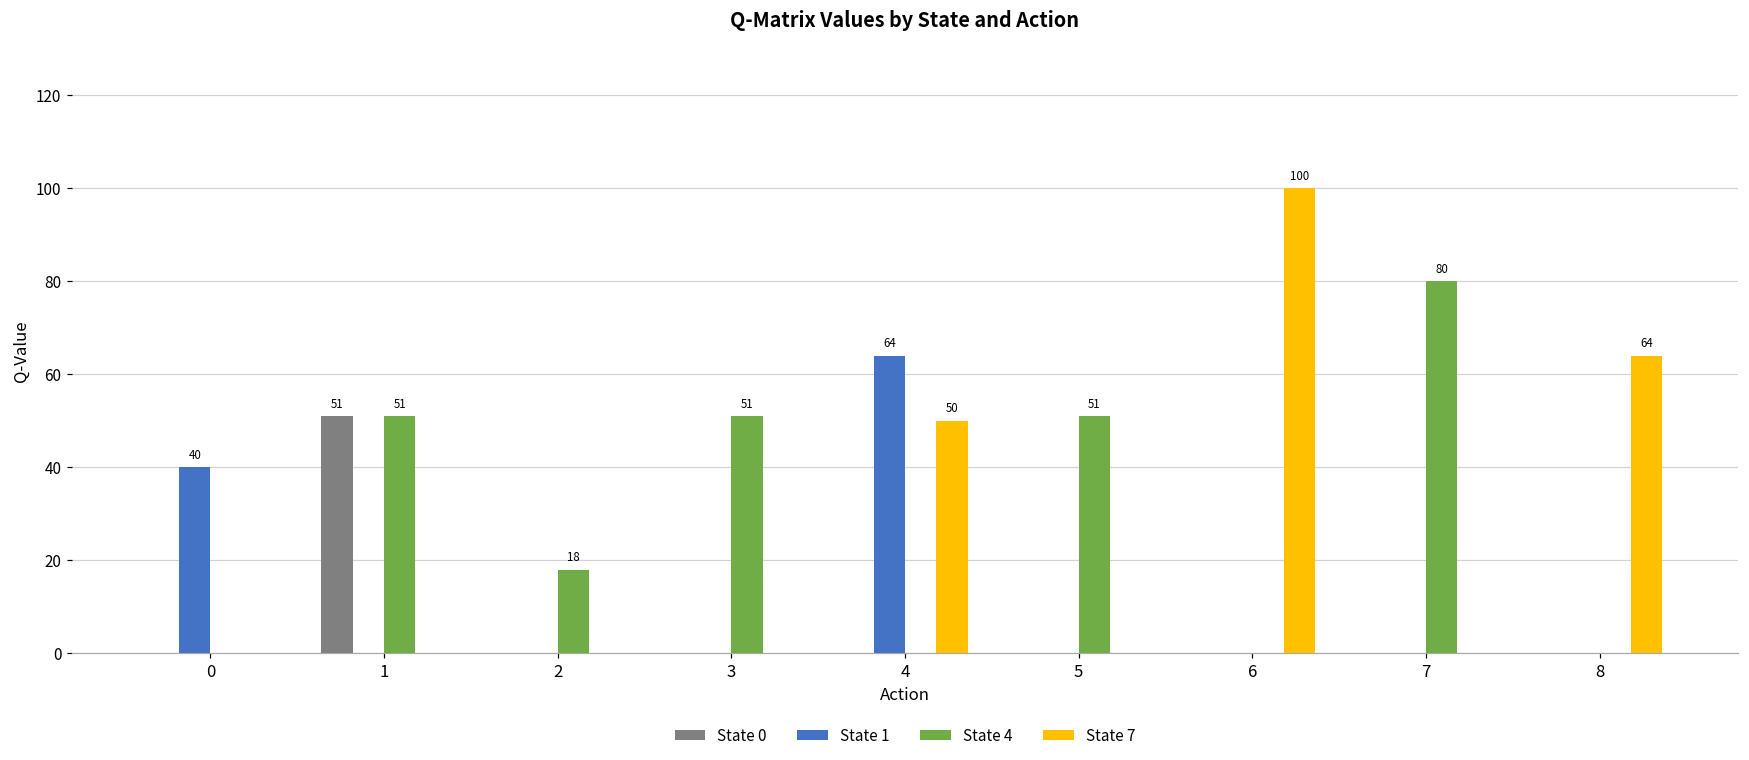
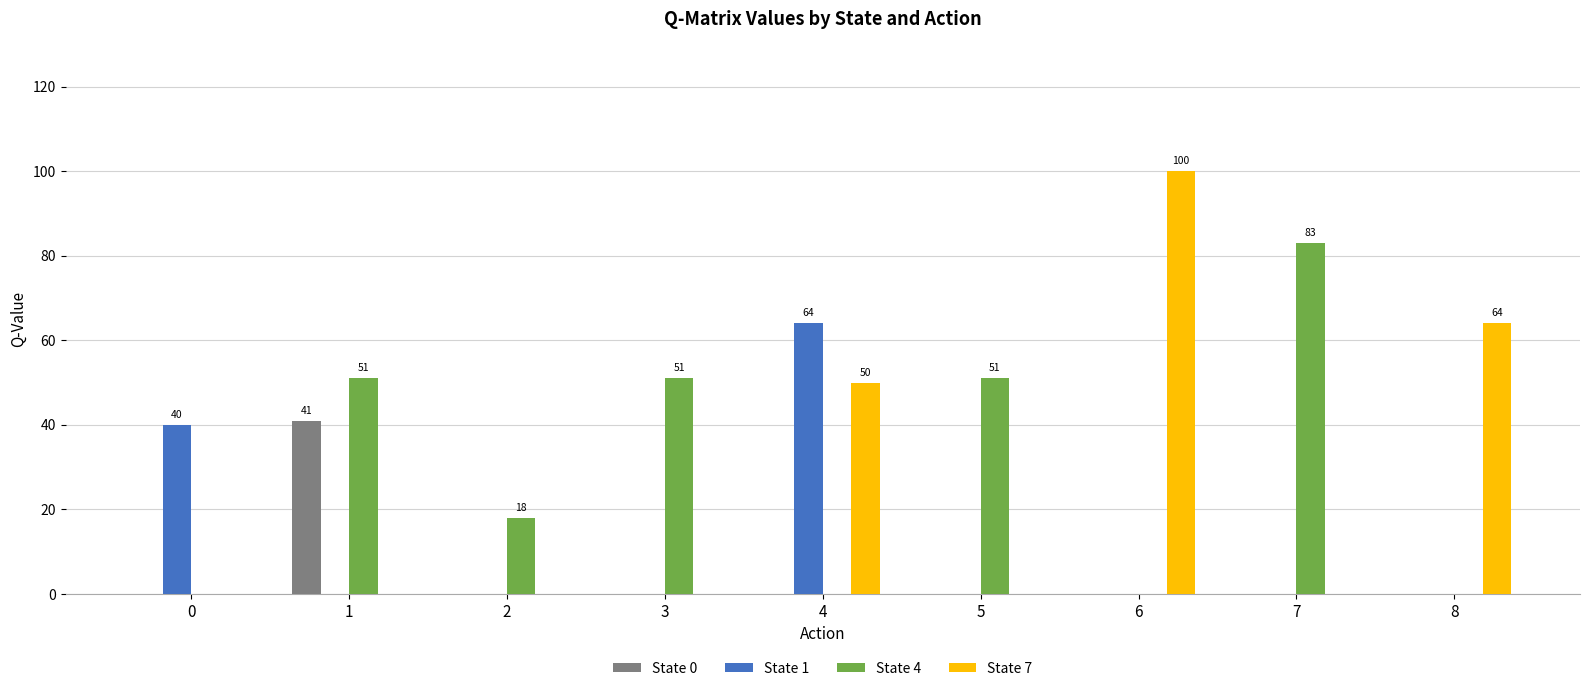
  {
    "State 0": {
-     "1": 51
+     "1": 41
    },
    "State 1": {
      "0": 40,
      "4": 64
    },
    "State 4": {
      "1": 51,
      "2": 18,
      "3": 51,
      "5": 51,
-     "7": 80
+     "7": 83
    },
    "State 7": {
      "4": 50,
      "6": 100,
      "8": 64
    }
  }
